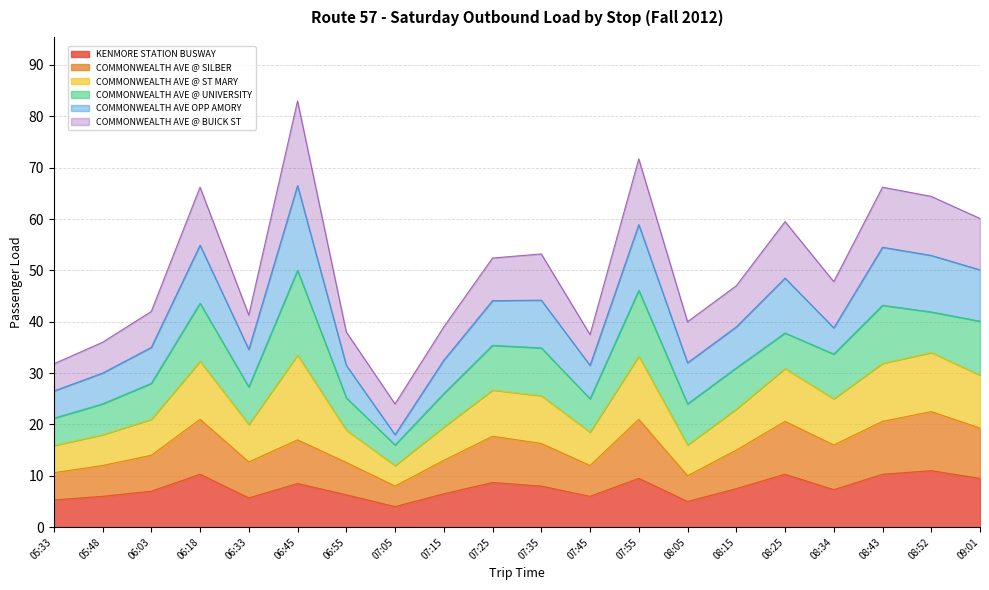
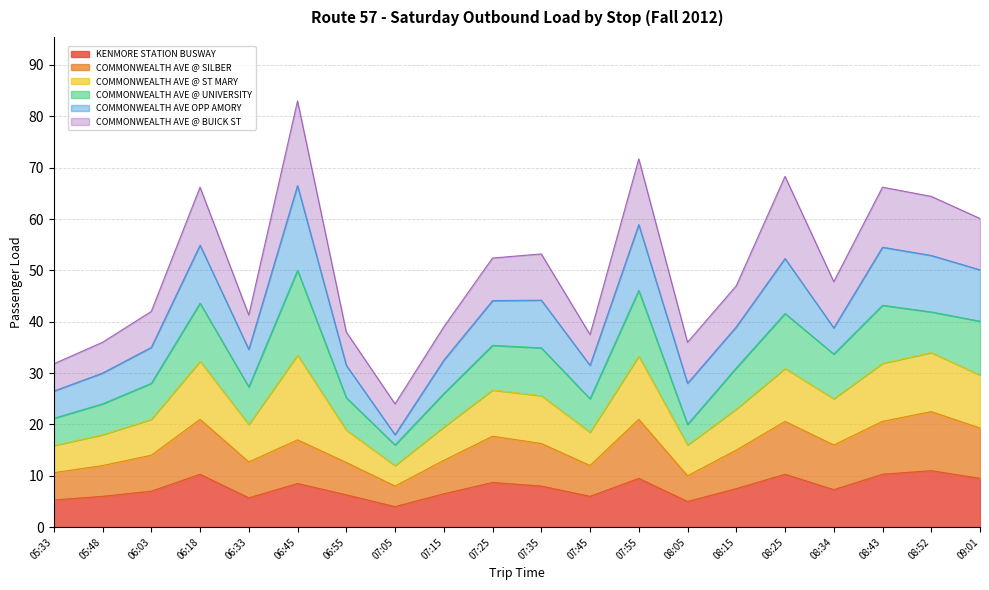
  {
    "COMMONWEALTH AVE @ ST MARY": {
      "05:33": 5,
      "05:48": 6,
      "06:03": 7,
      "06:18": 11,
      "06:33": 7,
      "06:45": 17,
      "06:55": 6,
      "07:05": 4,
      "07:15": 7,
      "07:25": 9,
      "07:35": 9,
      "07:45": 7,
      "07:55": 12,
      "08:05": 6,
      "08:15": 8,
      "08:25": 10,
      "08:34": 9,
      "08:43": 11,
      "08:52": 12,
      "09:01": 10
    },
    "COMMONWEALTH AVE @ UNIVERSITY": {
      "05:33": 5,
      "05:48": 6,
      "06:03": 7,
      "06:18": 11,
      "06:33": 7,
      "06:45": 17,
      "06:55": 6,
      "07:05": 4,
      "07:15": 7,
      "07:25": 9,
      "07:35": 9,
      "07:45": 7,
      "07:55": 13,
-     "08:05": 8,
+     "08:05": 4,
      "08:15": 8,
-     "08:25": 7,
+     "08:25": 11,
      "08:34": 9,
      "08:43": 11,
      "08:52": 8,
      "09:01": 11
    },
    "COMMONWEALTH AVE OPP AMORY": {
      "05:33": 5,
      "05:48": 6,
      "06:03": 7,
      "06:18": 11,
      "06:33": 7,
      "06:45": 17,
      "06:55": 6,
      "07:05": 2,
      "07:15": 7,
      "07:25": 9,
      "07:35": 9,
      "07:45": 7,
      "07:55": 13,
      "08:05": 8,
      "08:15": 8,
      "08:25": 11,
      "08:34": 5,
      "08:43": 11,
      "08:52": 11,
      "09:01": 10
    },
    "COMMONWEALTH AVE @ BUICK ST": {
      "05:33": 5,
      "05:48": 6,
      "06:03": 7,
      "06:18": 11,
      "06:33": 7,
      "06:45": 17,
      "06:55": 7,
      "07:05": 6,
      "07:15": 7,
      "07:25": 8,
      "07:35": 9,
      "07:45": 6,
      "07:55": 13,
      "08:05": 8,
      "08:15": 8,
-     "08:25": 11,
+     "08:25": 16,
      "08:34": 9,
      "08:43": 12,
      "08:52": 12,
      "09:01": 10
    }
  }
